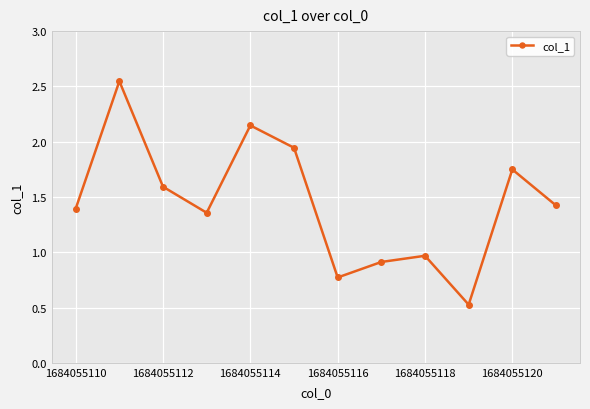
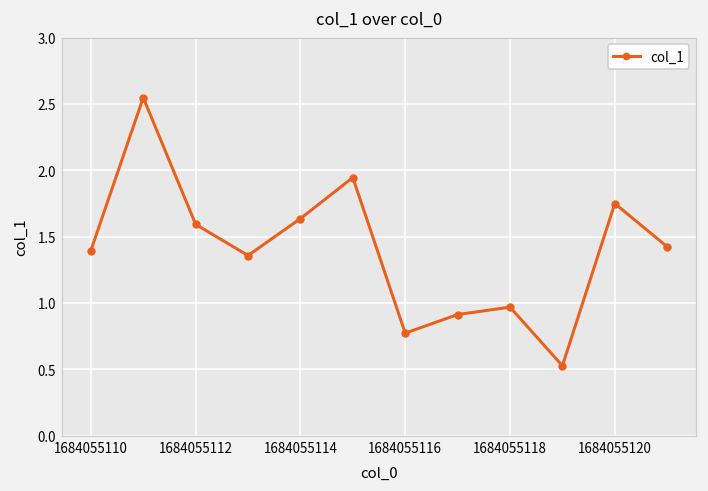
  {
    "1684055110": 1.39,
    "1684055112": 1.59,
-   "1684055114": 2.15,
+   "1684055114": 1.64,
    "1684055116": 0.77,
    "1684055118": 0.97,
    "1684055120": 1.75
  }
